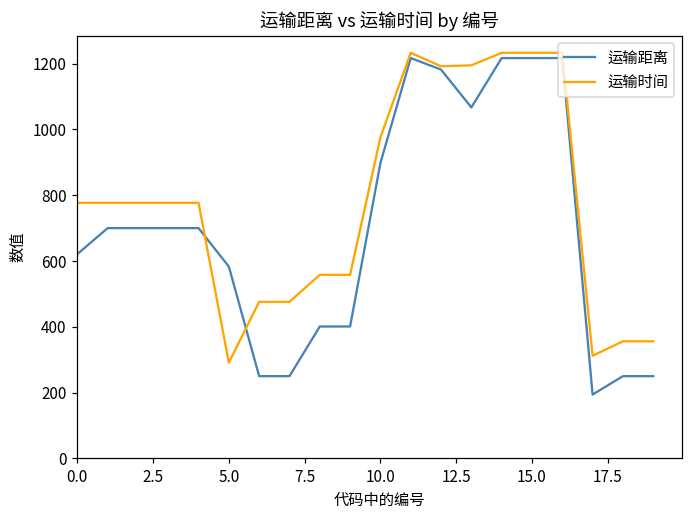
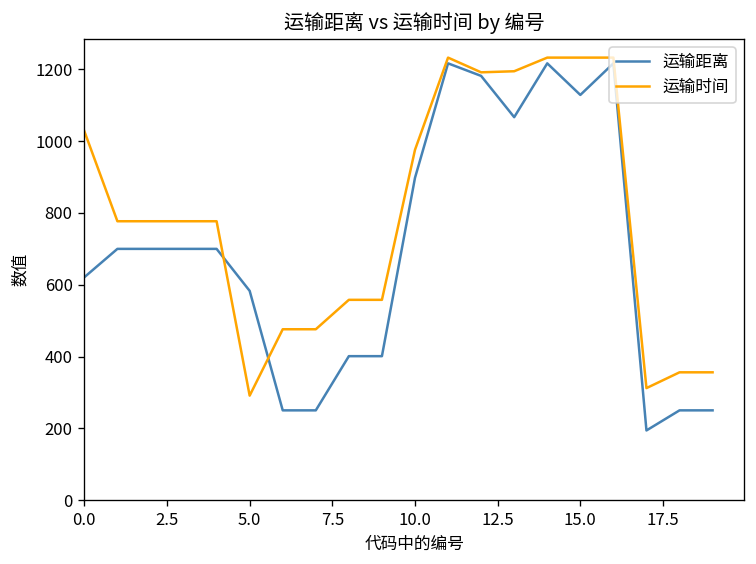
  {
    "运输距离": {
      "0.0": 620,
      "5.0": 580,
      "10.0": 900,
-     "15.0": 1220
+     "15.0": 1130
    },
    "运输时间": {
-     "0.0": 780,
+     "0.0": 1030,
      "5.0": 290,
      "10.0": 980,
      "15.0": 1230
    }
  }
